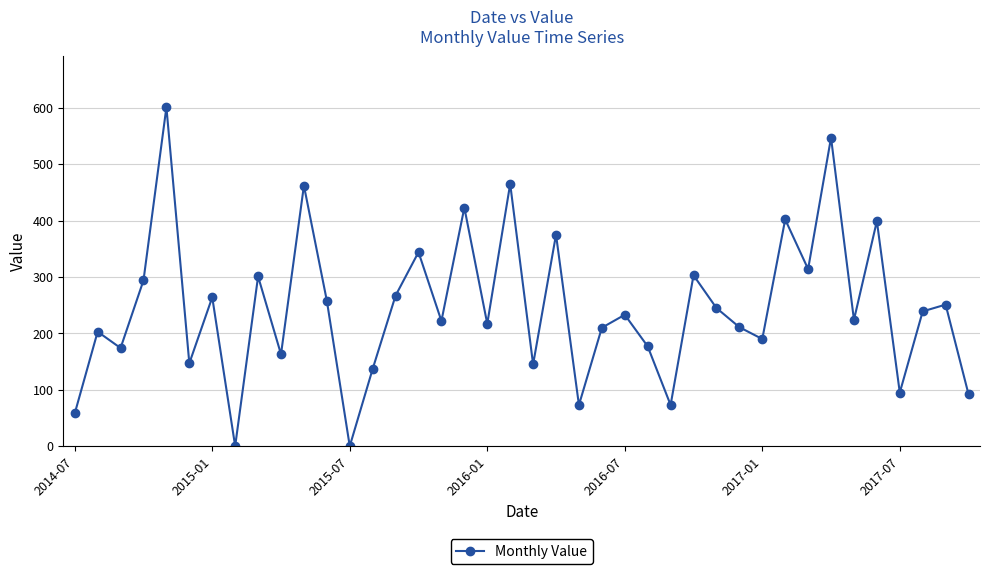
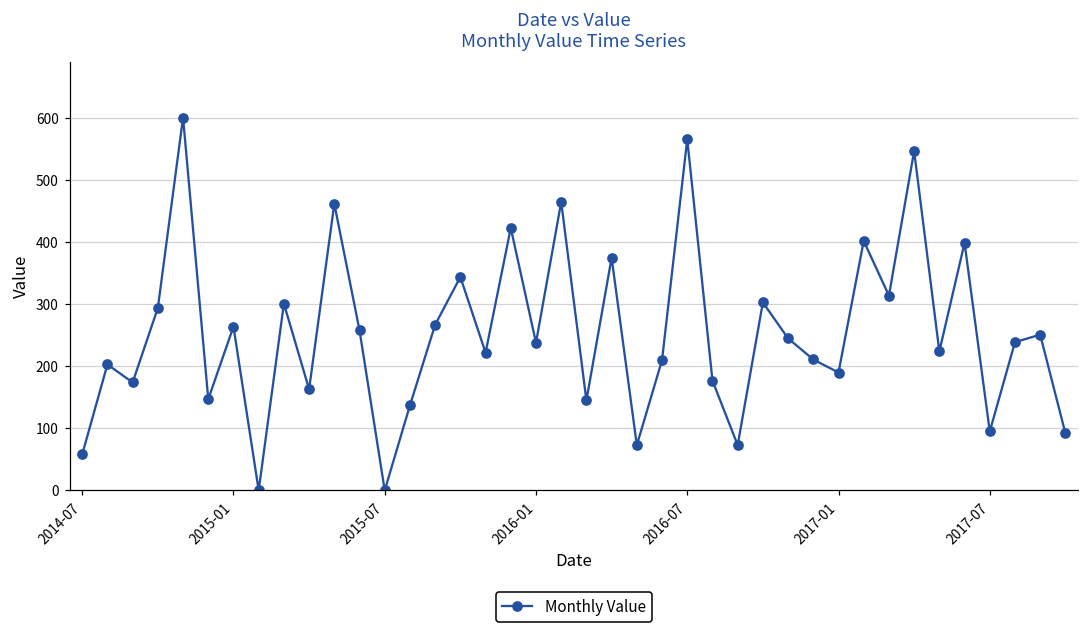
  {
    "2014-07": 60,
    "2015-01": 260,
    "2015-07": 0,
-   "2016-01": 220,
-   "2016-07": 230,
+   "2016-01": 240,
+   "2016-07": 570,
    "2017-01": 190,
    "2017-07": 100
  }
